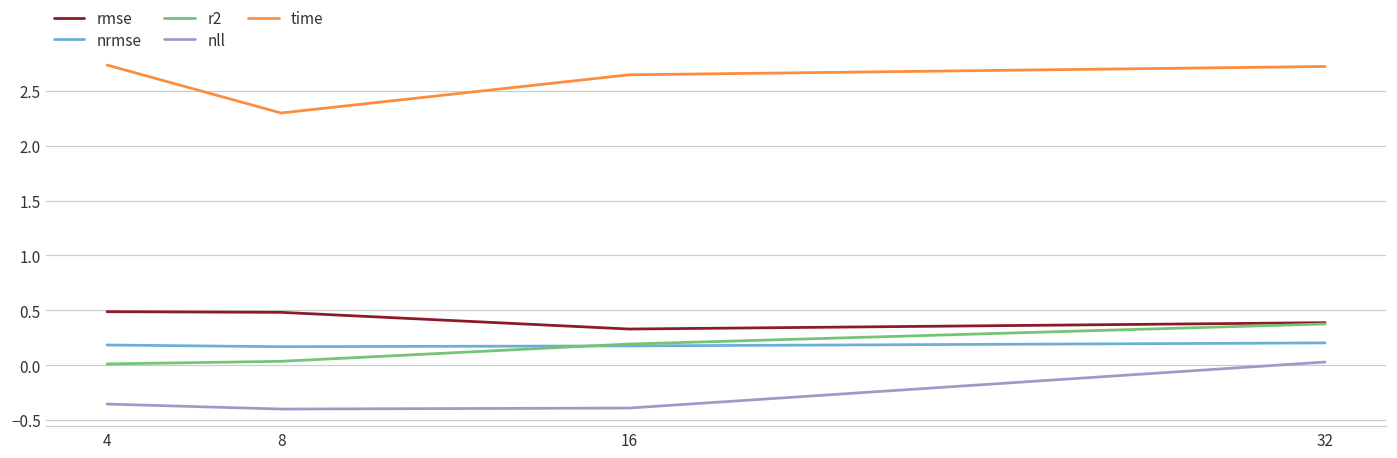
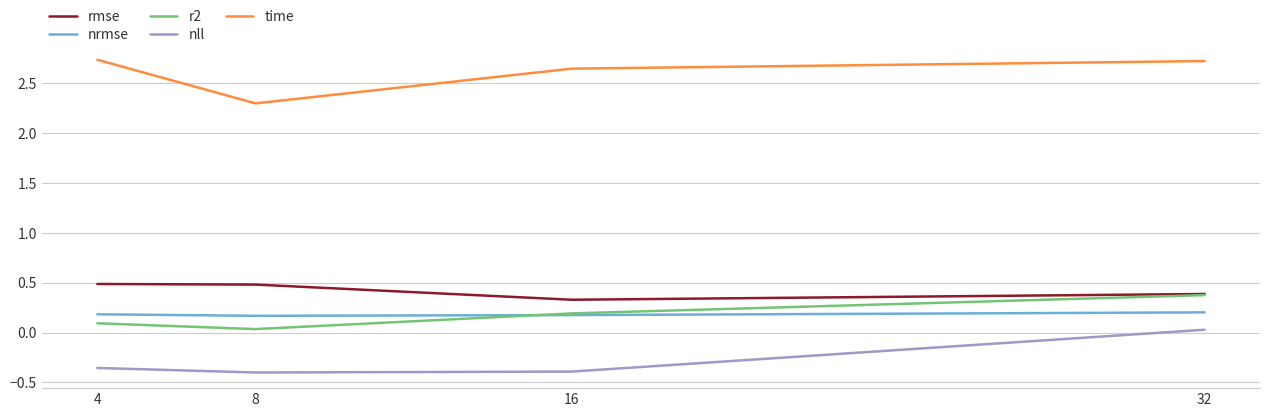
  {
    "rmse": {
      "4": 0.5,
      "8": 0.5,
      "16": 0.3
    },
    "r2": {
-     "4": 0.0,
+     "4": 0.1,
      "8": 0.0
    },
    "time": {
      "4": 2.7,
      "8": 2.3,
      "16": 2.6,
      "32": 2.7
    }
  }
